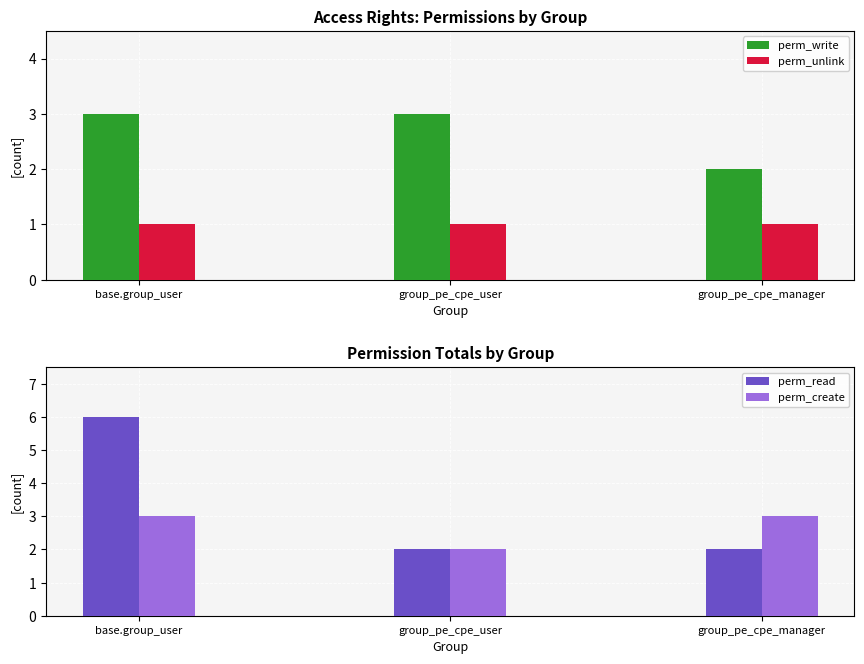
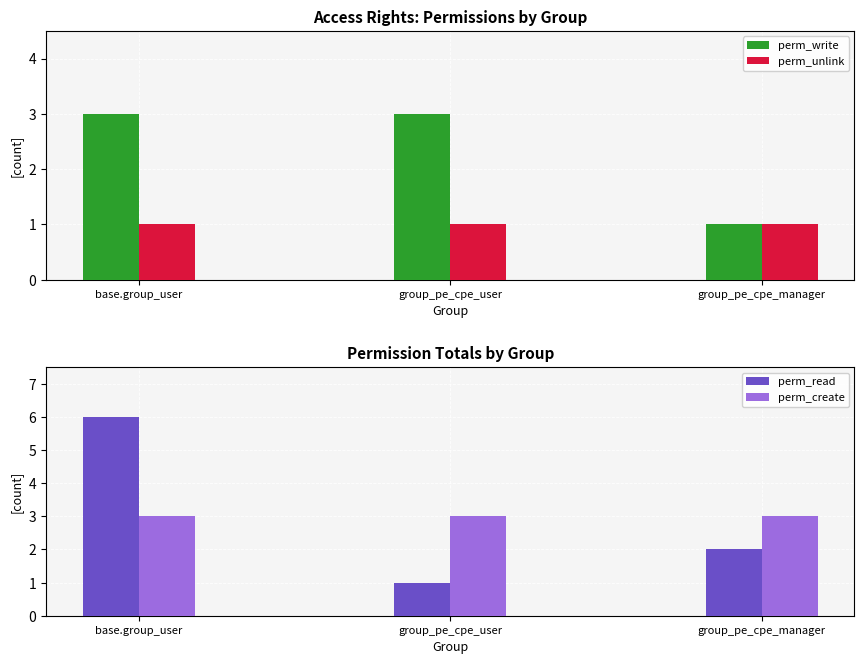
  {
    "Access Rights: Permissions by Group": {
      "perm_write": {
        "base.group_user": 3,
        "group_pe_cpe_user": 3,
-       "group_pe_cpe_manager": 2
+       "group_pe_cpe_manager": 1
      },
      "perm_unlink": {
        "base.group_user": 1,
        "group_pe_cpe_user": 1,
        "group_pe_cpe_manager": 1
      }
    },
    "Permission Totals by Group": {
      "perm_read": {
        "base.group_user": 6,
-       "group_pe_cpe_user": 2,
+       "group_pe_cpe_user": 1,
        "group_pe_cpe_manager": 2
      },
      "perm_create": {
        "base.group_user": 3,
-       "group_pe_cpe_user": 2,
+       "group_pe_cpe_user": 3,
        "group_pe_cpe_manager": 3
      }
    }
  }
